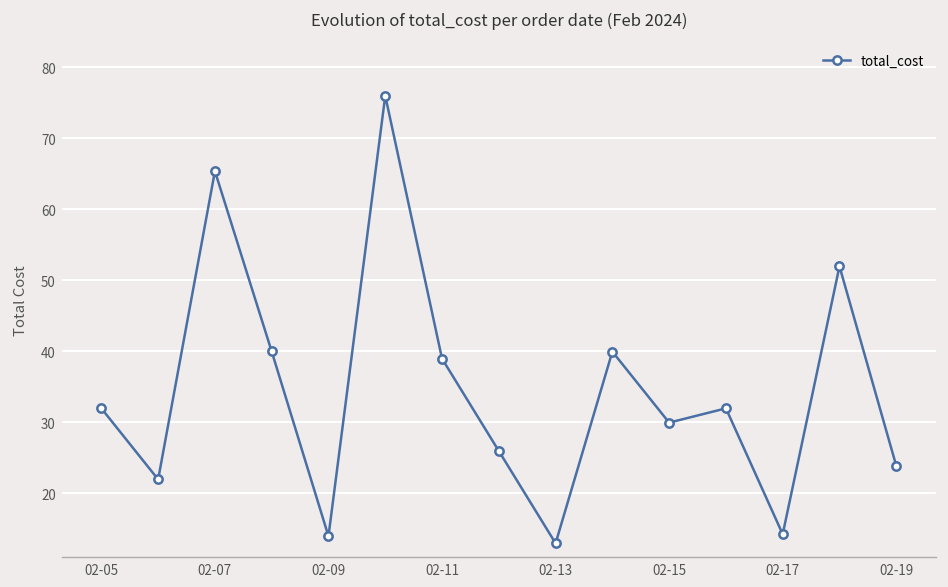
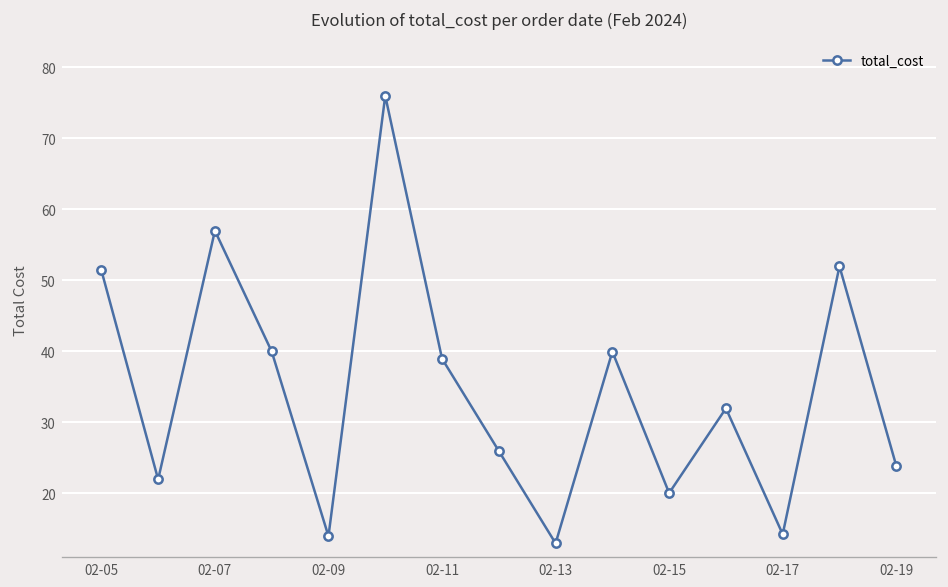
  {
-   "02-05": 32,
-   "02-07": 65,
+   "02-05": 51,
+   "02-07": 57,
    "02-09": 14,
    "02-11": 39,
    "02-13": 13,
-   "02-15": 30,
+   "02-15": 20,
    "02-17": 14,
    "02-19": 24
  }
